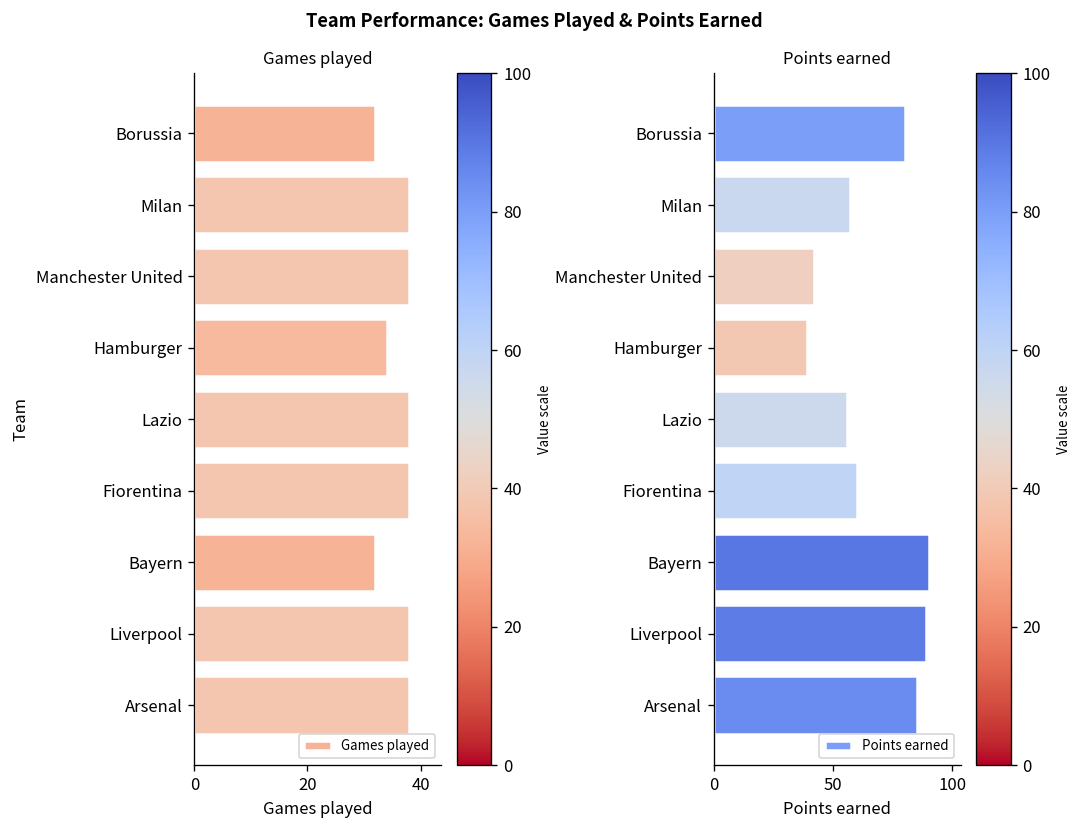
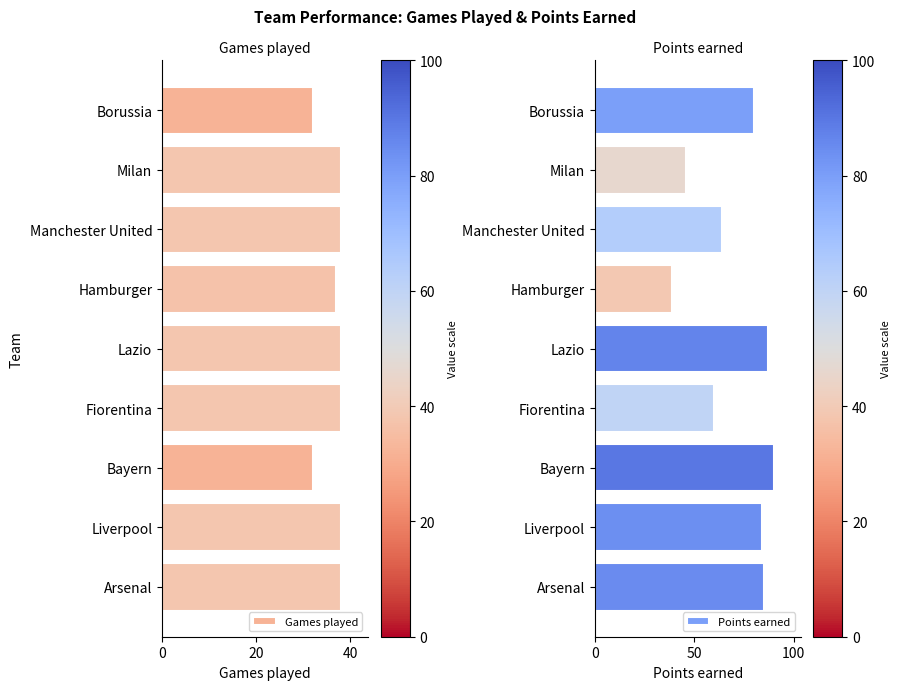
  {
    "Games played": {
      "Borussia": 32,
      "Milan": 38,
      "Manchester United": 38,
-     "Hamburger": 34,
+     "Hamburger": 37,
      "Lazio": 38,
      "Fiorentina": 38,
      "Bayern": 32,
      "Liverpool": 38,
      "Arsenal": 38
    },
    "Points earned": {
      "Borussia": 80,
-     "Milan": 57,
-     "Manchester United": 42,
+     "Milan": 46,
+     "Manchester United": 64,
      "Hamburger": 39,
-     "Lazio": 56,
+     "Lazio": 87,
      "Fiorentina": 60,
      "Bayern": 90,
-     "Liverpool": 89,
+     "Liverpool": 84,
      "Arsenal": 85
    }
  }
